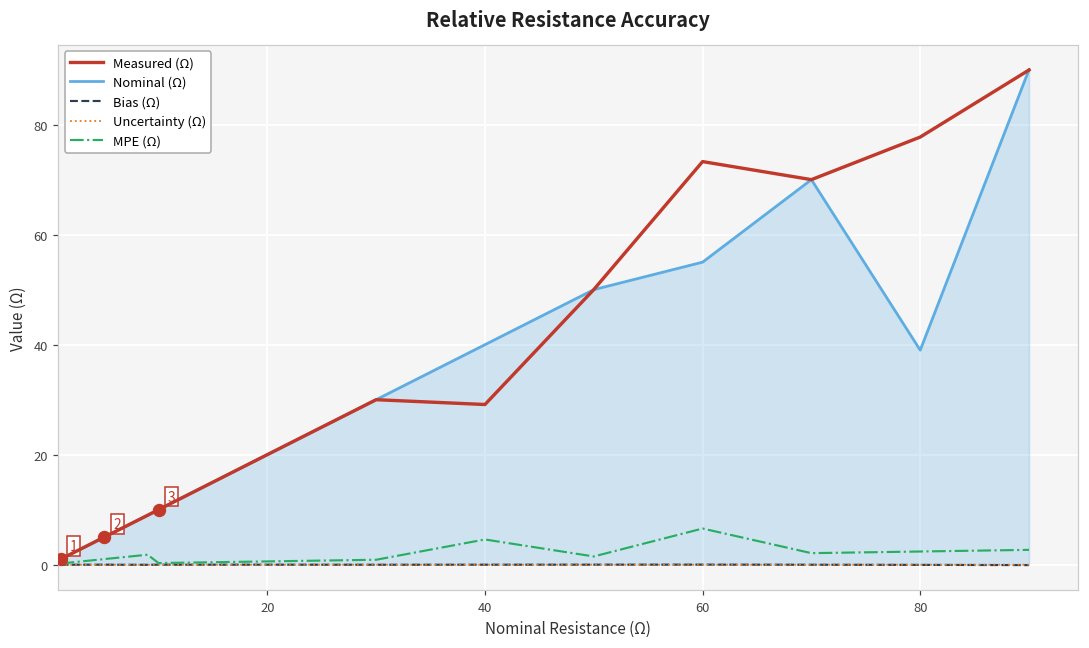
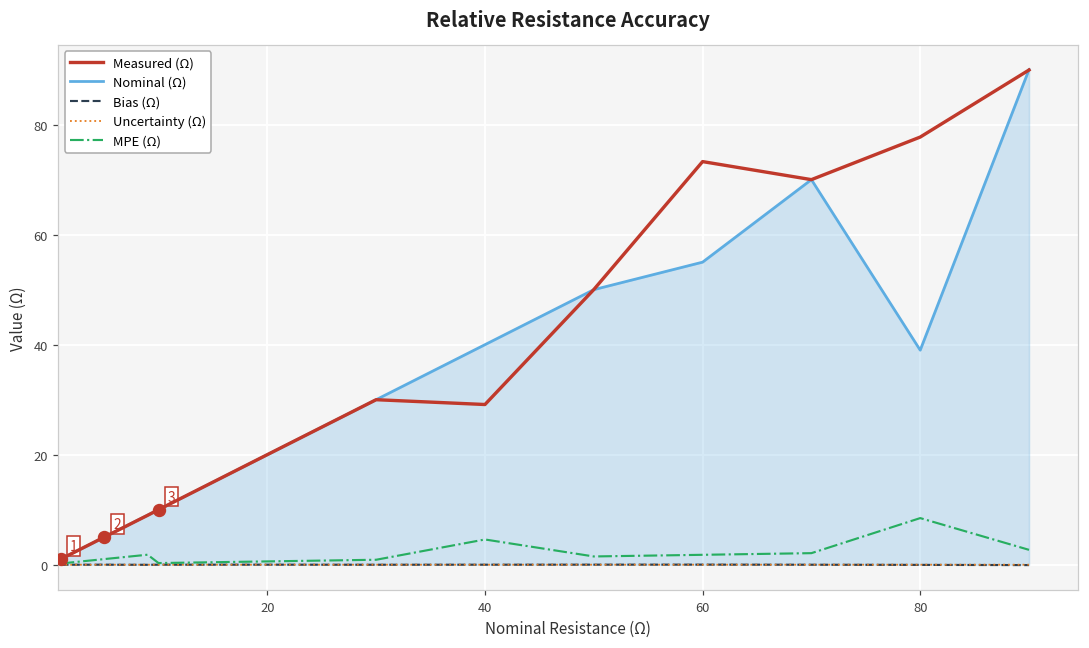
  {
    "Nominal (Ω)": {
      "40": 40,
      "60": 55,
      "80": 39
    },
    "MPE (Ω)": {
      "20": 1,
      "40": 5,
-     "60": 7,
-     "80": 2
+     "60": 2,
+     "80": 8
    }
  }
